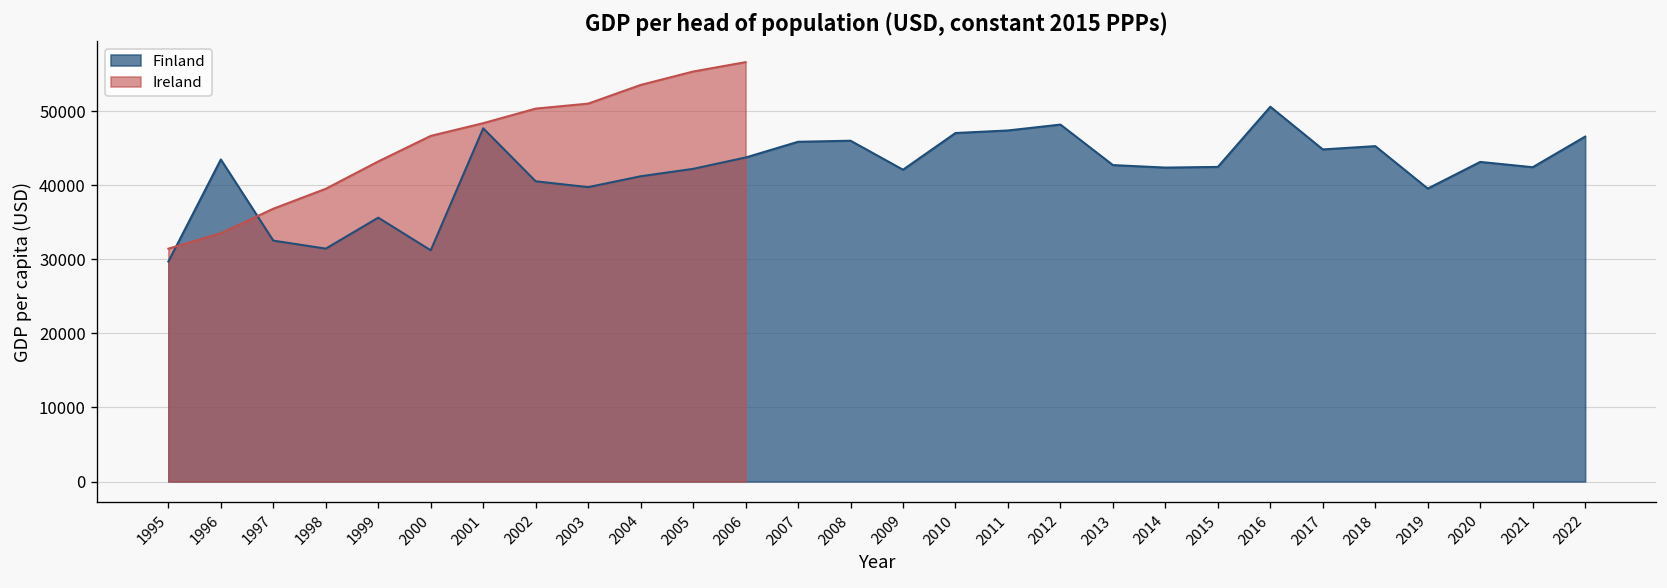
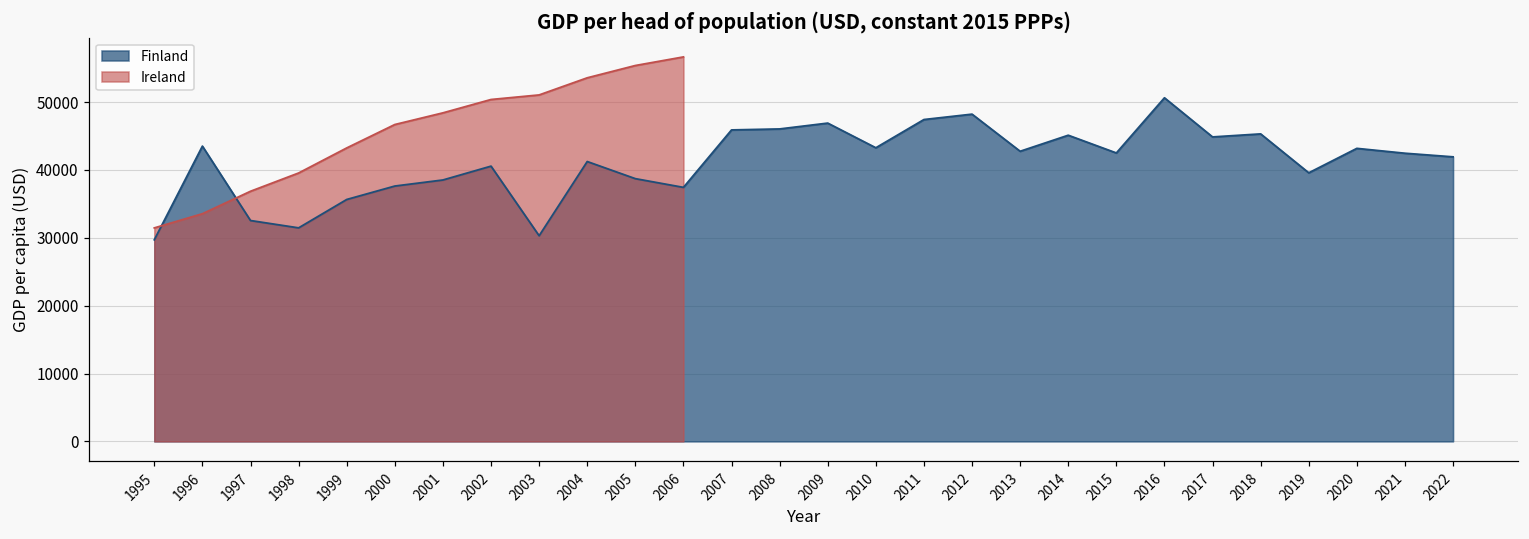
  {
    "Finland": {
      "1995": 30000,
      "1996": 43000,
      "1997": 33000,
      "1998": 31000,
      "1999": 36000,
-     "2000": 31000,
-     "2001": 48000,
+     "2000": 38000,
+     "2001": 39000,
      "2002": 41000,
-     "2003": 40000,
+     "2003": 30000,
      "2004": 41000,
-     "2005": 42000,
-     "2006": 44000,
+     "2005": 39000,
+     "2006": 37000,
      "2007": 46000,
      "2008": 46000,
-     "2009": 42000,
-     "2010": 47000,
+     "2009": 47000,
+     "2010": 43000,
      "2011": 47000,
      "2012": 48000,
      "2013": 43000,
-     "2014": 42000,
+     "2014": 45000,
      "2015": 42000,
      "2016": 51000,
      "2017": 45000,
      "2018": 45000,
      "2019": 40000,
      "2020": 43000,
      "2021": 42000,
-     "2022": 47000
+     "2022": 42000
    },
    "Ireland": {
      "1995": 31000,
      "1996": 34000,
      "1997": 37000,
      "1998": 40000,
      "1999": 43000,
      "2000": 47000,
      "2001": 48000,
      "2002": 50000,
      "2003": 51000,
      "2004": 54000,
      "2005": 55000,
      "2006": 57000
    }
  }
